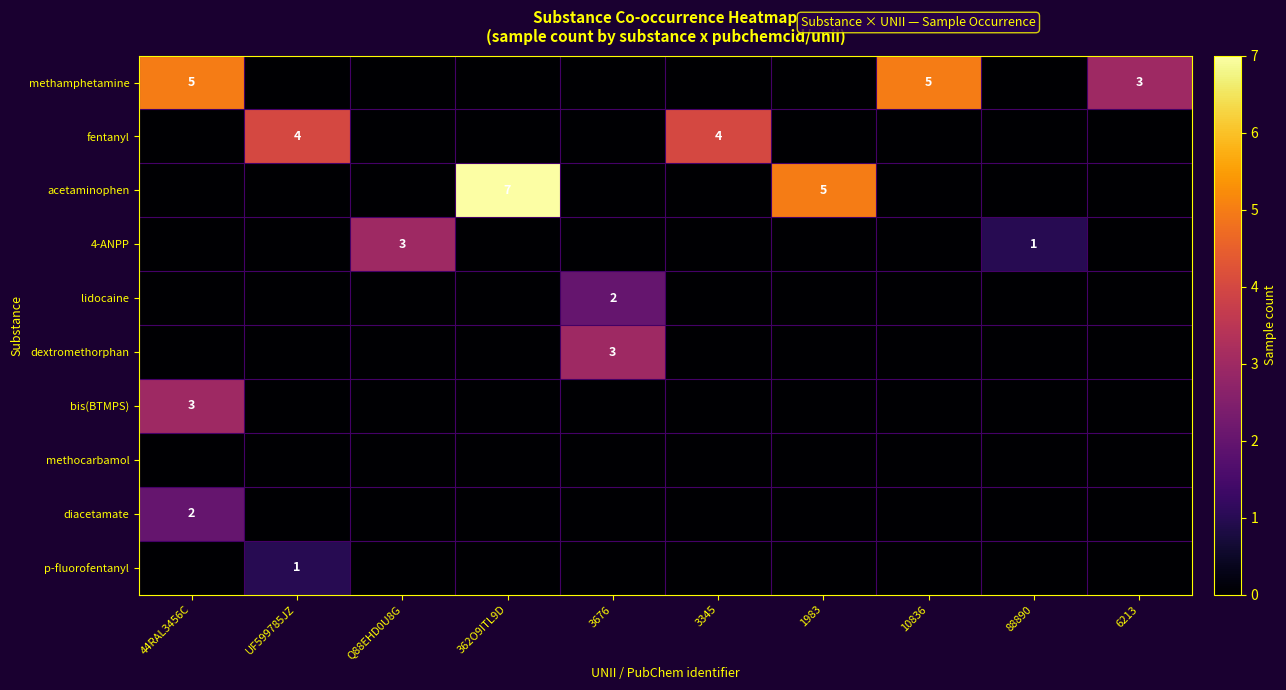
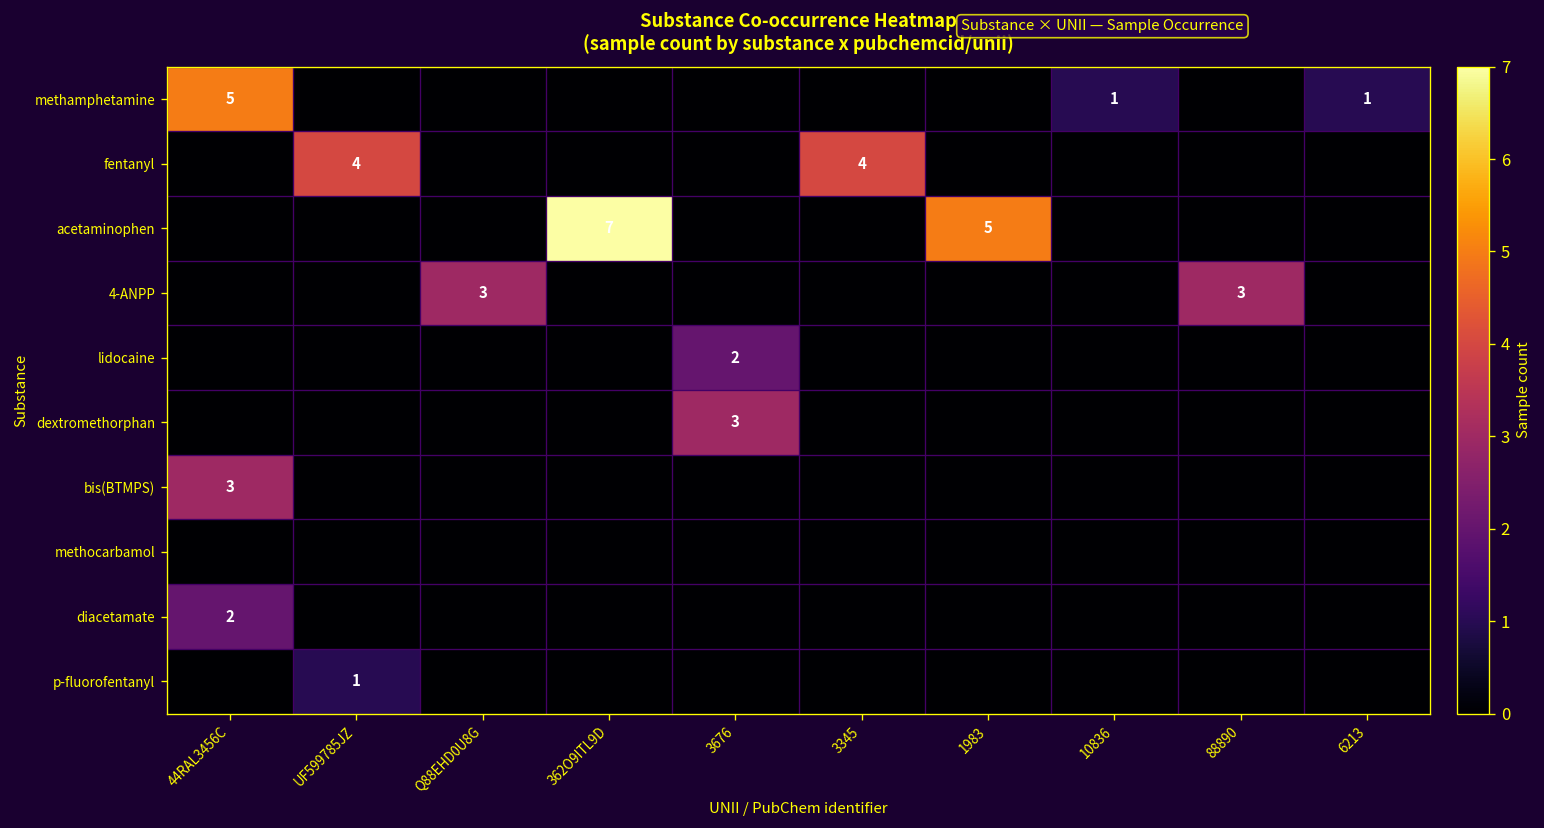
  {
    "methamphetamine": {
      "44RAL3456C": 5,
-     "10836": 5,
-     "6213": 3
+     "10836": 1,
+     "6213": 1
    },
    "fentanyl": {
      "UF599785JZ": 4,
      "3345": 4
    },
    "acetaminophen": {
      "362O9ITL9D": 7,
      "1983": 5
    },
    "4-ANPP": {
      "Q88EHD0U8G": 3,
-     "88890": 1
+     "88890": 3
    },
    "lidocaine": {
      "3676": 2
    },
    "dextromethorphan": {
      "3676": 3
    },
    "bis(BTMPS)": {
      "44RAL3456C": 3
    },
    "diacetamate": {
      "44RAL3456C": 2
    },
    "p-fluorofentanyl": {
      "UF599785JZ": 1
    }
  }
